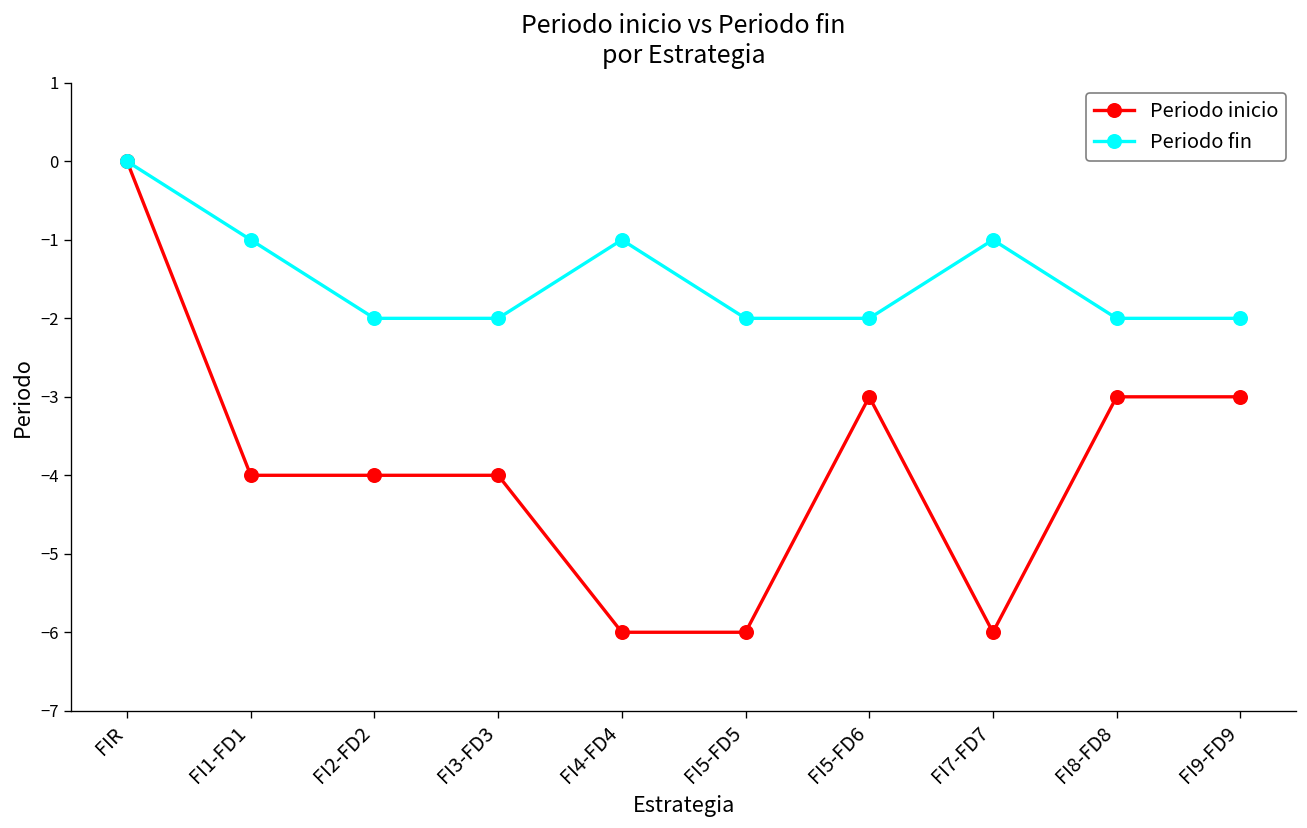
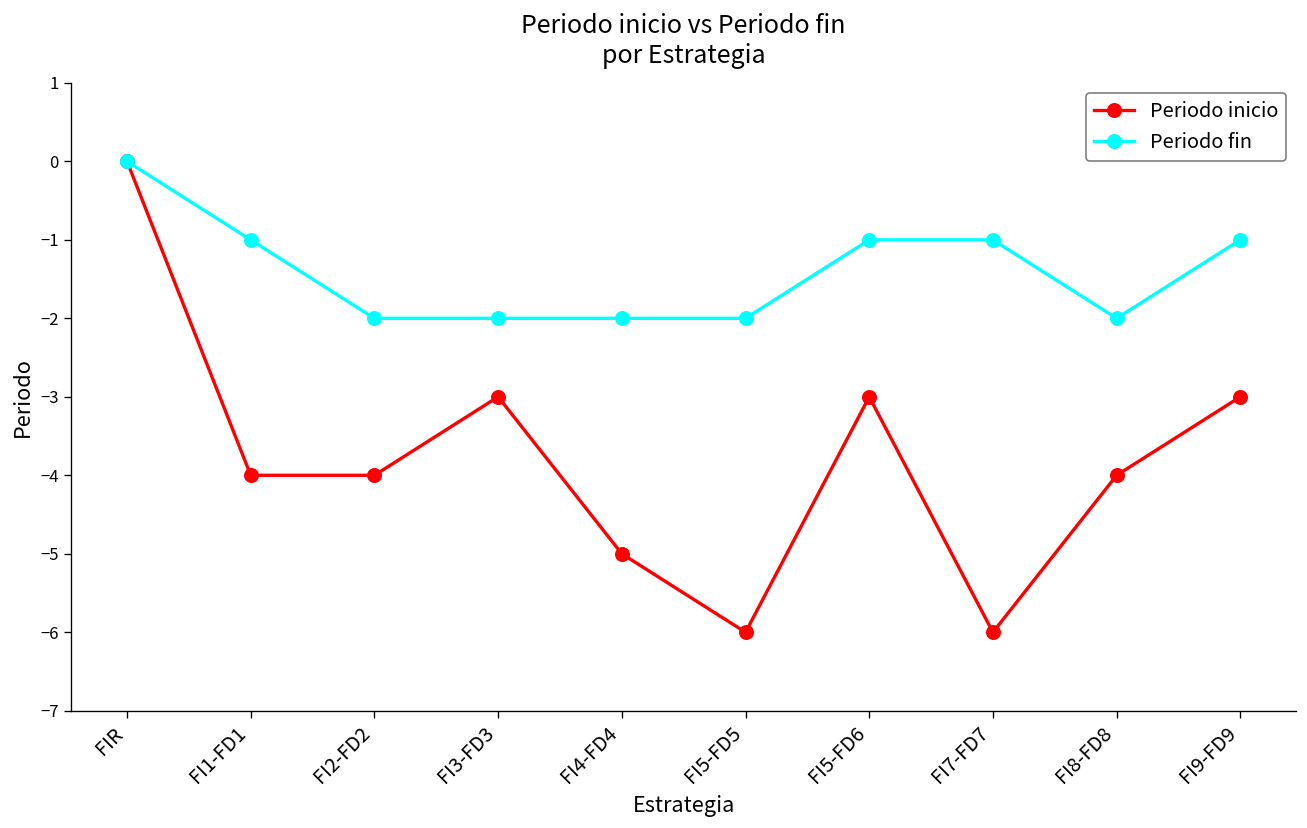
  {
    "Periodo inicio": {
      "FI1-FD1": -4,
      "FI2-FD2": -4,
-     "FI3-FD3": -4,
-     "FI4-FD4": -6,
+     "FI3-FD3": -3,
+     "FI4-FD4": -5,
      "FI5-FD5": -6,
      "FI5-FD6": -3,
      "FI7-FD7": -6,
-     "FI8-FD8": -3,
+     "FI8-FD8": -4,
      "FI9-FD9": -3
    },
    "Periodo fin": {
      "FI1-FD1": -1,
      "FI2-FD2": -2,
      "FI3-FD3": -2,
-     "FI4-FD4": -1,
+     "FI4-FD4": -2,
      "FI5-FD5": -2,
-     "FI5-FD6": -2,
+     "FI5-FD6": -1,
      "FI7-FD7": -1,
      "FI8-FD8": -2,
-     "FI9-FD9": -2
+     "FI9-FD9": -1
    }
  }
